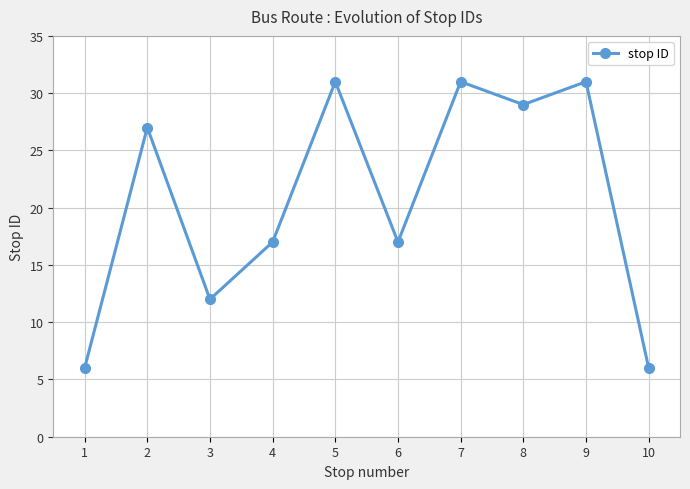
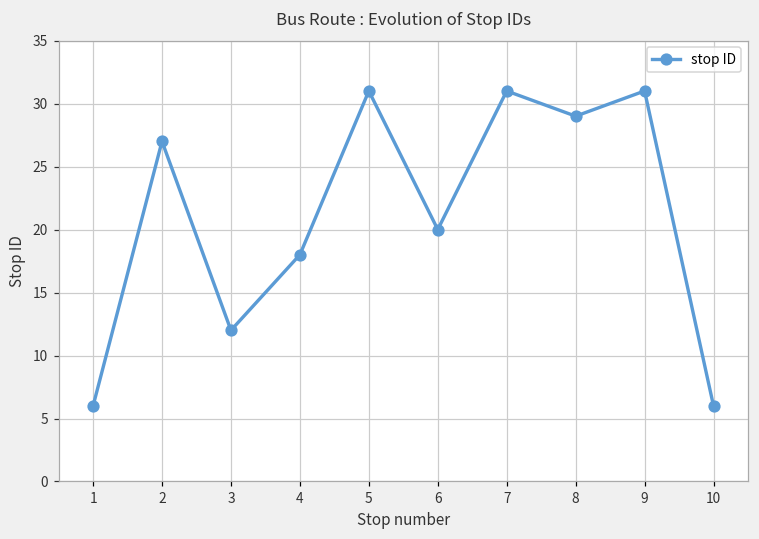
  {
    "1": 6,
    "2": 27,
    "3": 12,
-   "4": 17,
+   "4": 18,
    "5": 31,
-   "6": 17,
+   "6": 20,
    "7": 31,
    "8": 29,
    "9": 31,
    "10": 6
  }
